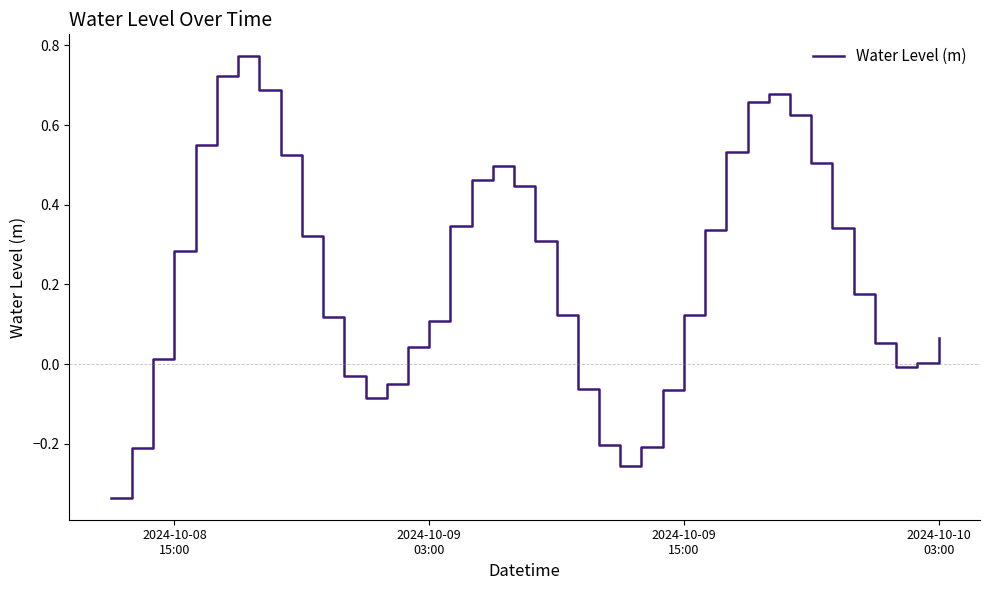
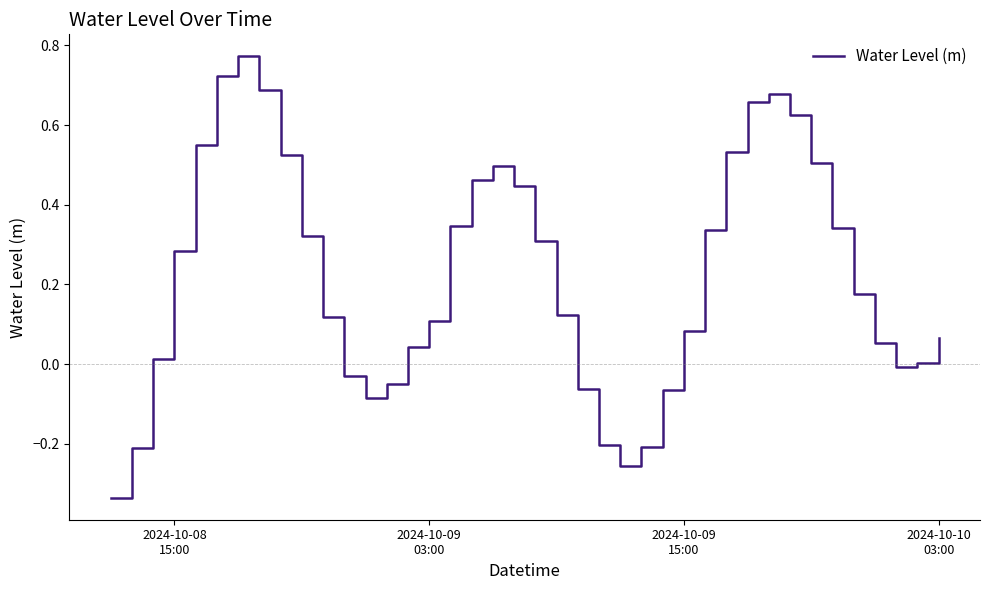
  {
    "2024-10-08 15:00": 0.28,
    "2024-10-09 03:00": 0.11,
-   "2024-10-09 15:00": 0.12,
+   "2024-10-09 15:00": 0.08,
    "2024-10-10 03:00": 0.07
  }
